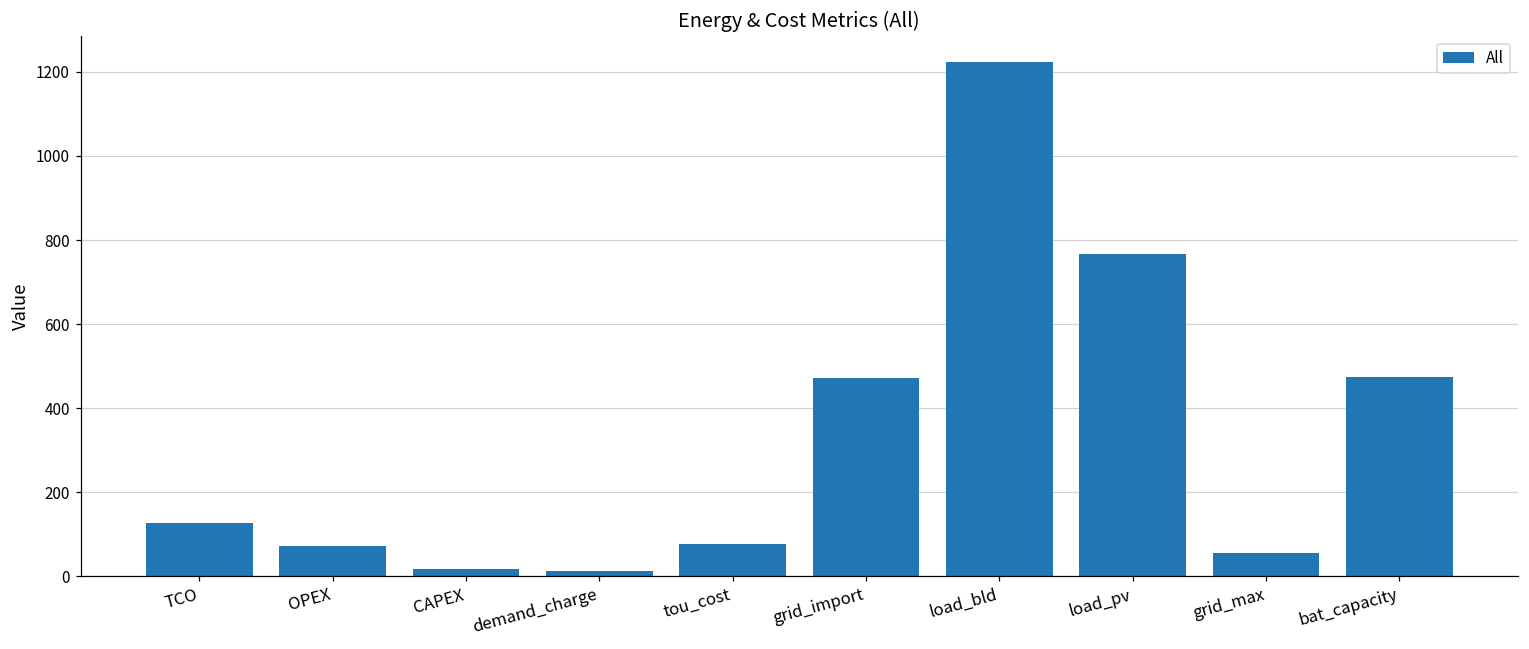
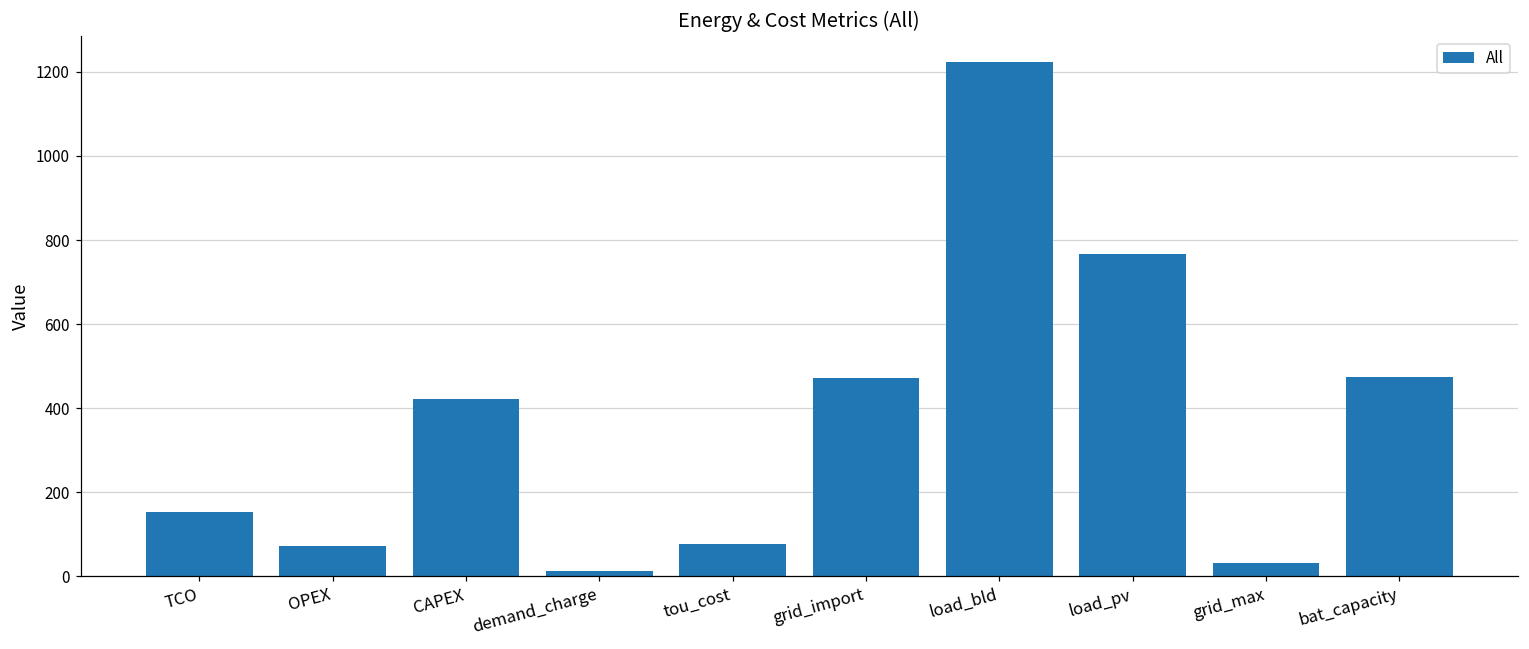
  {
-   "TCO": 130,
+   "TCO": 150,
    "OPEX": 70,
-   "CAPEX": 20,
+   "CAPEX": 420,
    "demand_charge": 10,
    "tou_cost": 80,
    "grid_import": 470,
    "load_bld": 1220,
    "load_pv": 770,
-   "grid_max": 50,
+   "grid_max": 30,
    "bat_capacity": 470
  }
